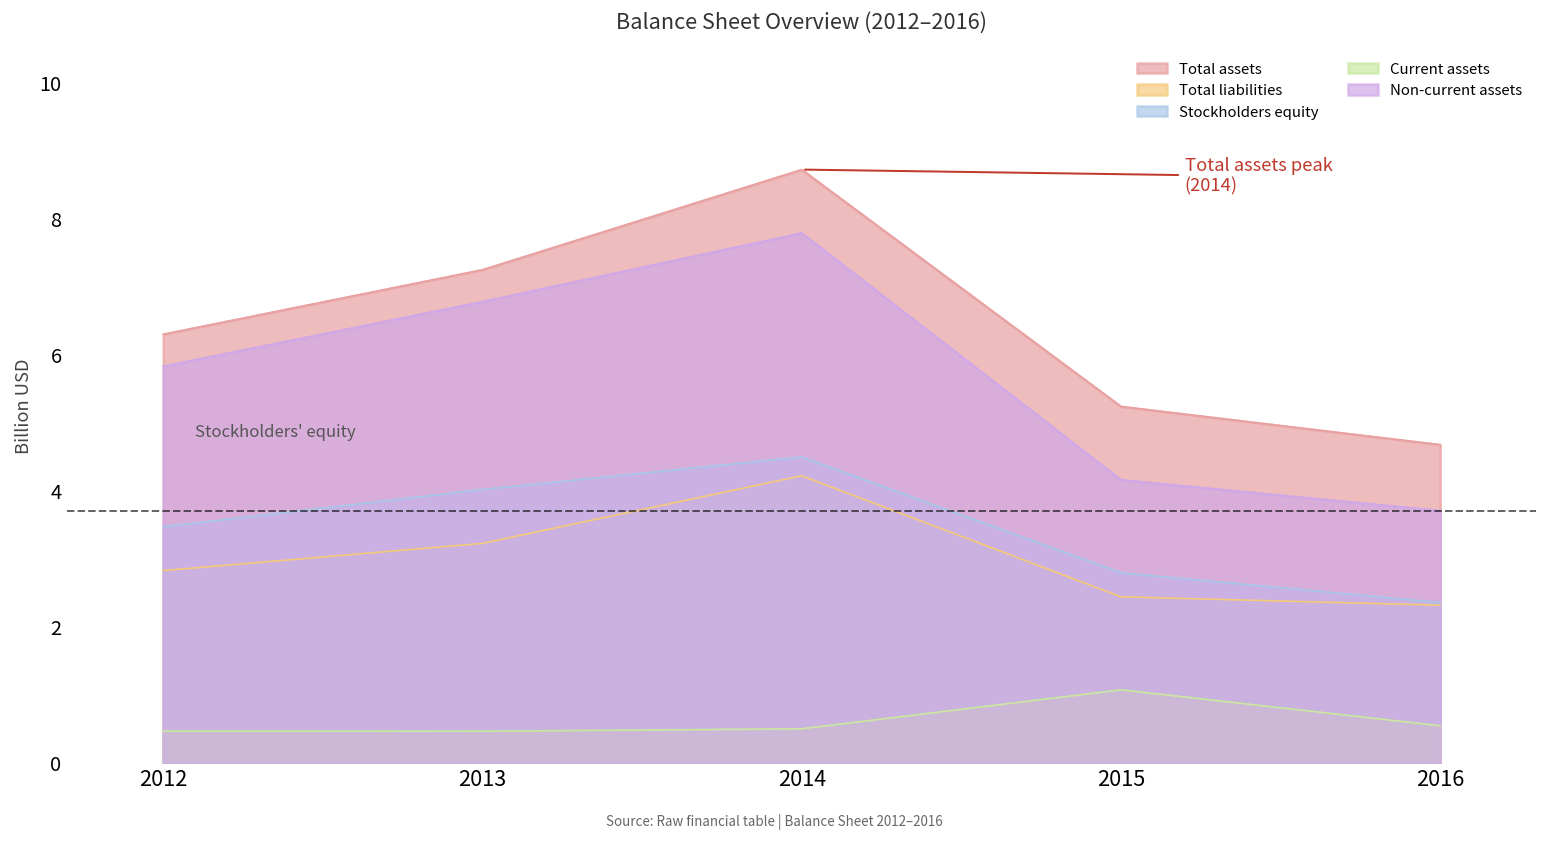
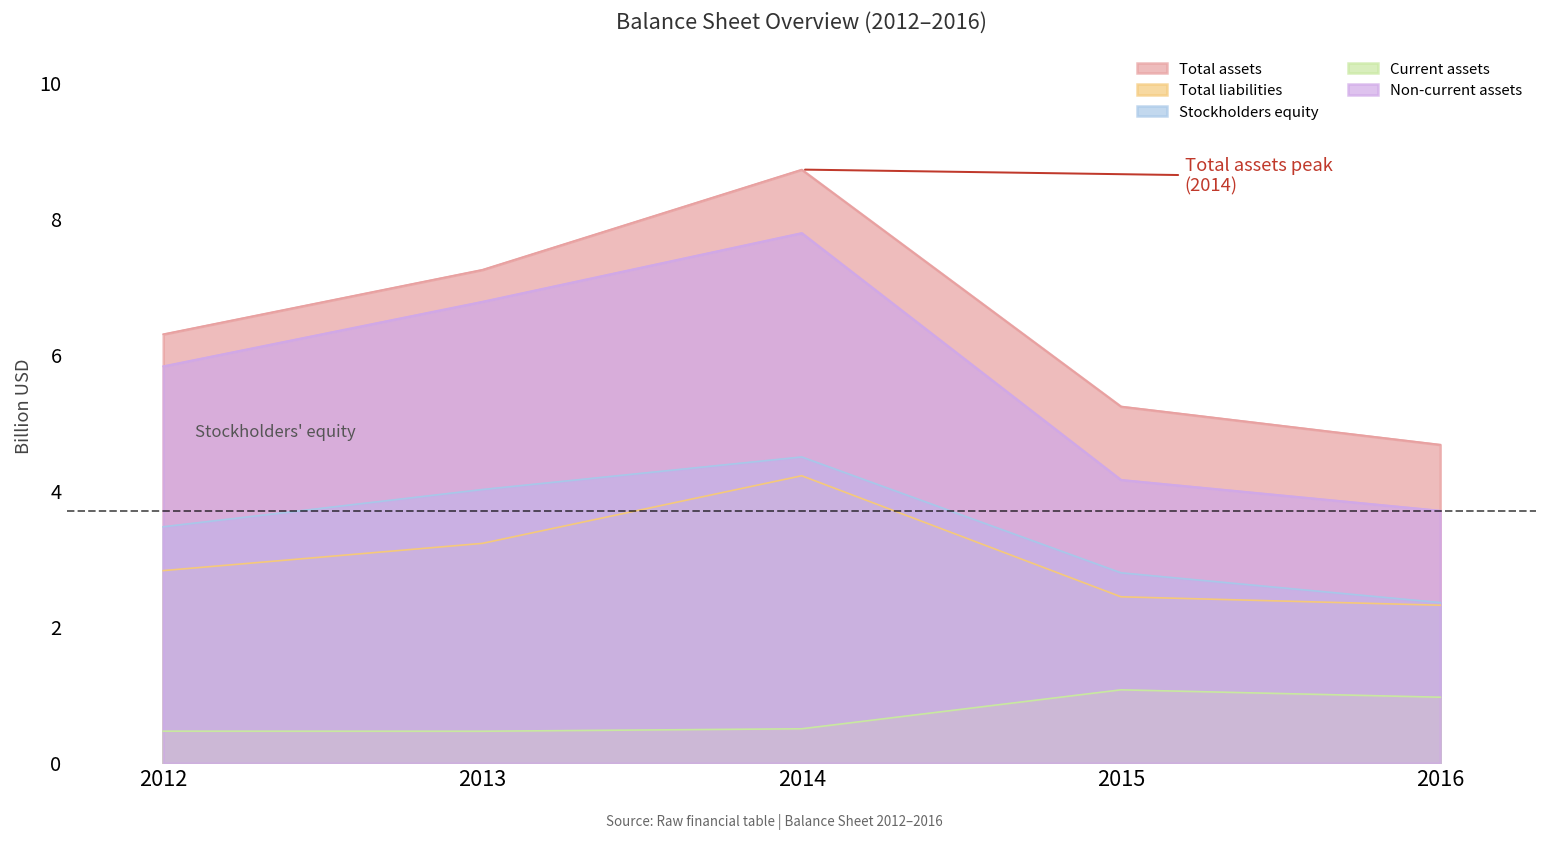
  {
    "Current assets": {
      "2012": 0.5,
      "2013": 0.5,
      "2014": 0.5,
      "2015": 1.1,
-     "2016": 0.6
+     "2016": 1.0
    }
  }
